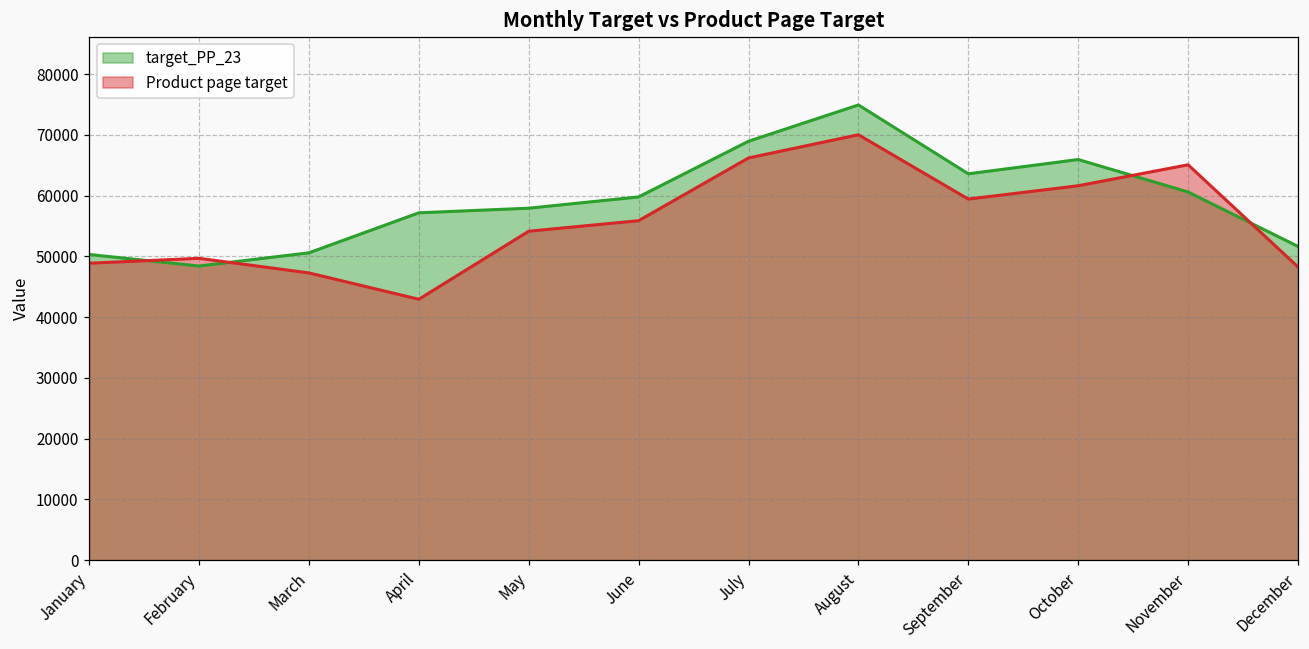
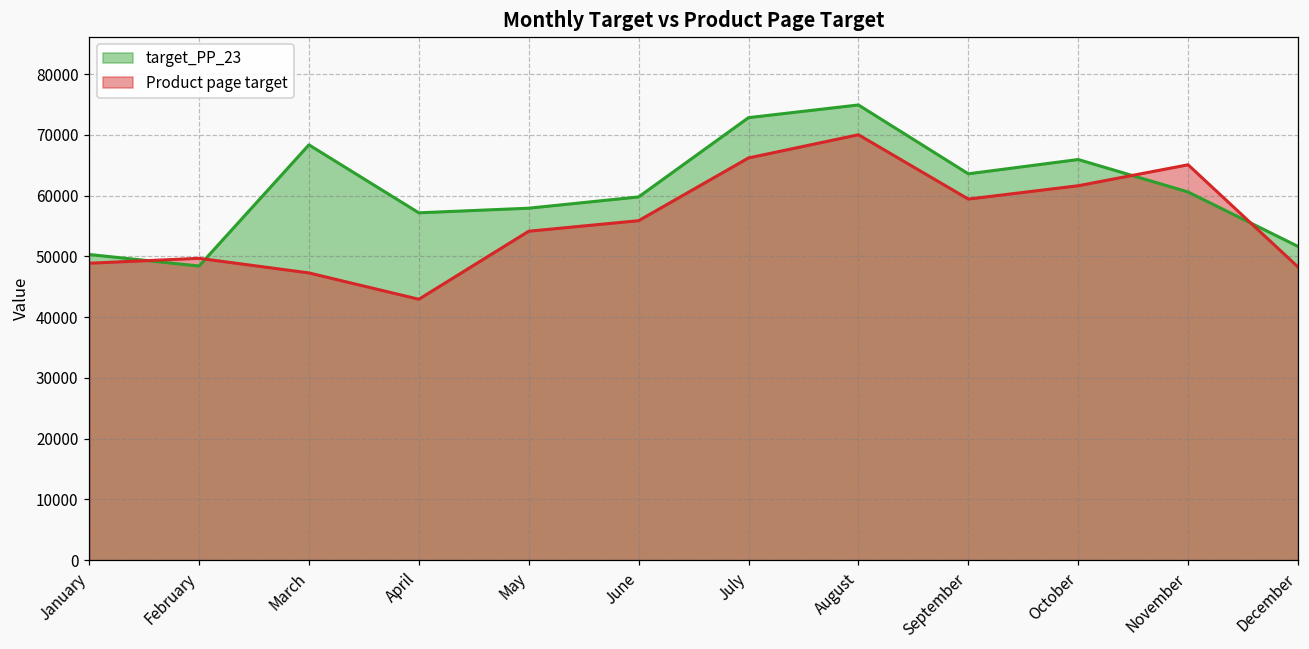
  {
    "target_PP_23": {
      "January": 50000,
      "February": 48000,
-     "March": 51000,
+     "March": 68000,
      "April": 57000,
      "May": 58000,
      "June": 60000,
-     "July": 69000,
+     "July": 73000,
      "August": 75000,
      "September": 64000,
      "October": 66000,
      "November": 61000,
      "December": 52000
    },
    "Product page target": {
      "January": 49000,
      "February": 50000,
      "March": 47000,
      "April": 43000,
      "May": 54000,
      "June": 56000,
      "July": 66000,
      "August": 70000,
      "September": 59000,
      "October": 62000,
      "November": 65000,
      "December": 48000
    }
  }
